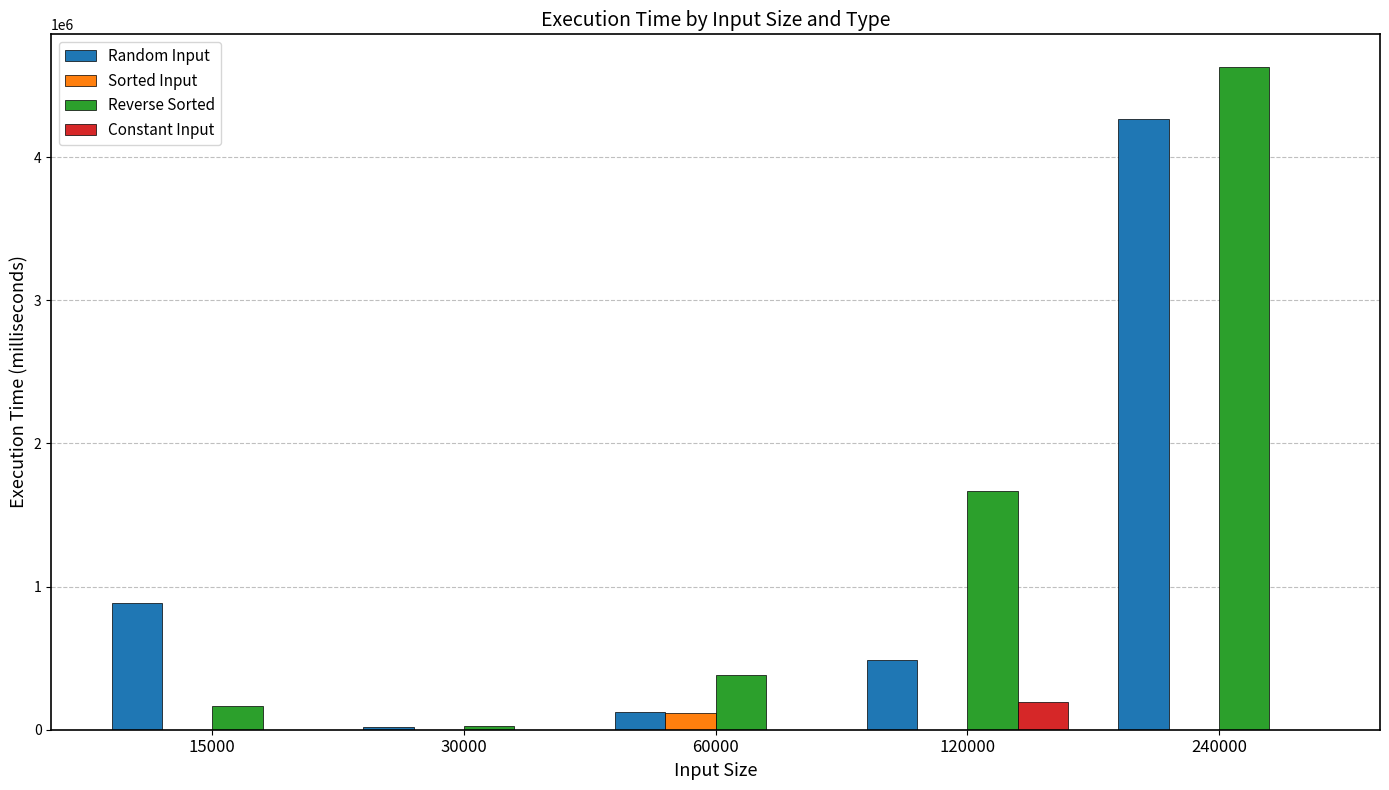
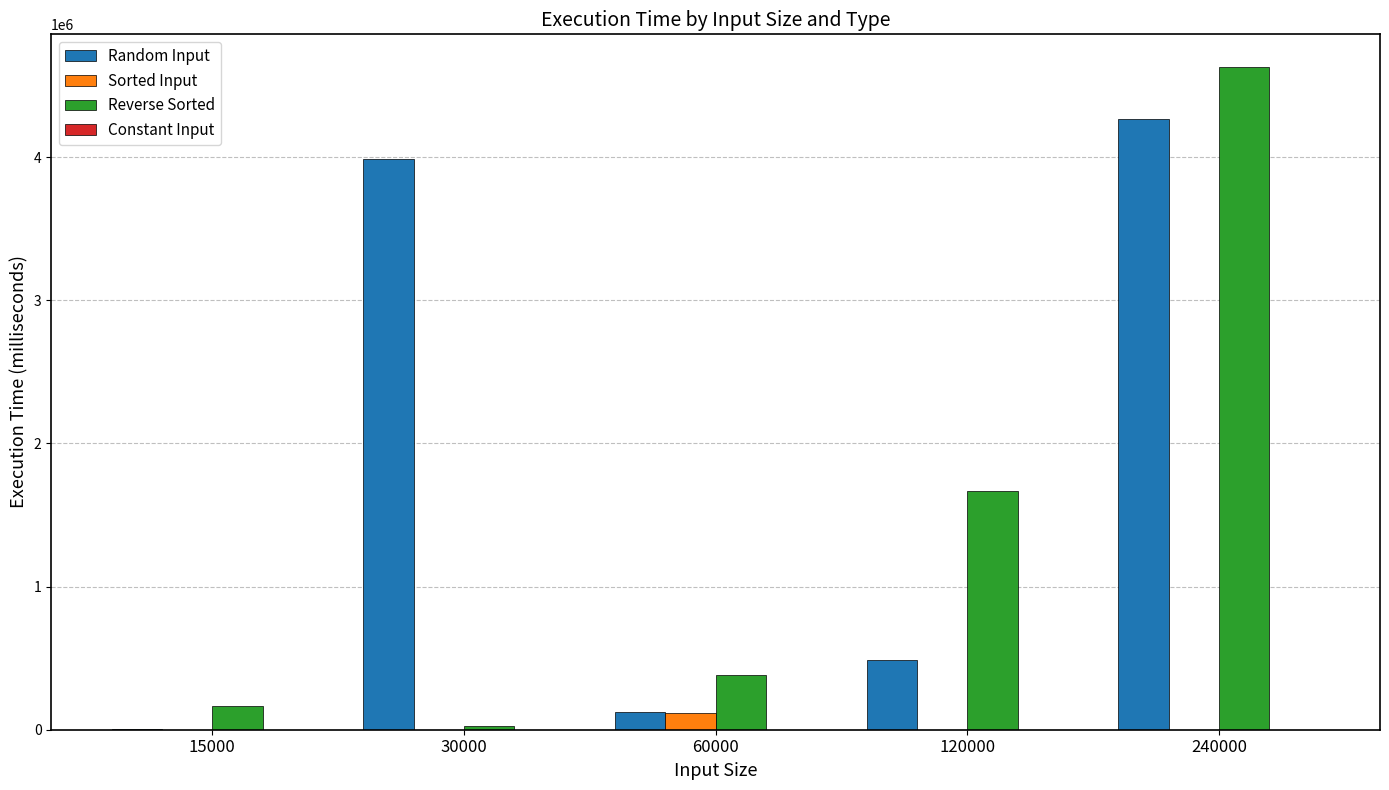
  {
    "Random Input": {
-     "15000": 890000,
-     "30000": 20000,
+     "15000": 0,
+     "30000": 3990000,
      "60000": 120000,
      "120000": 480000,
      "240000": 4270000
    },
    "Sorted Input": {
      "60000": 120000
    },
    "Reverse Sorted": {
      "15000": 170000,
      "30000": 30000,
      "60000": 380000,
      "120000": 1670000,
      "240000": 4630000
    },
    "Constant Input": {
-     "120000": 190000
+     "120000": 0
    }
  }
